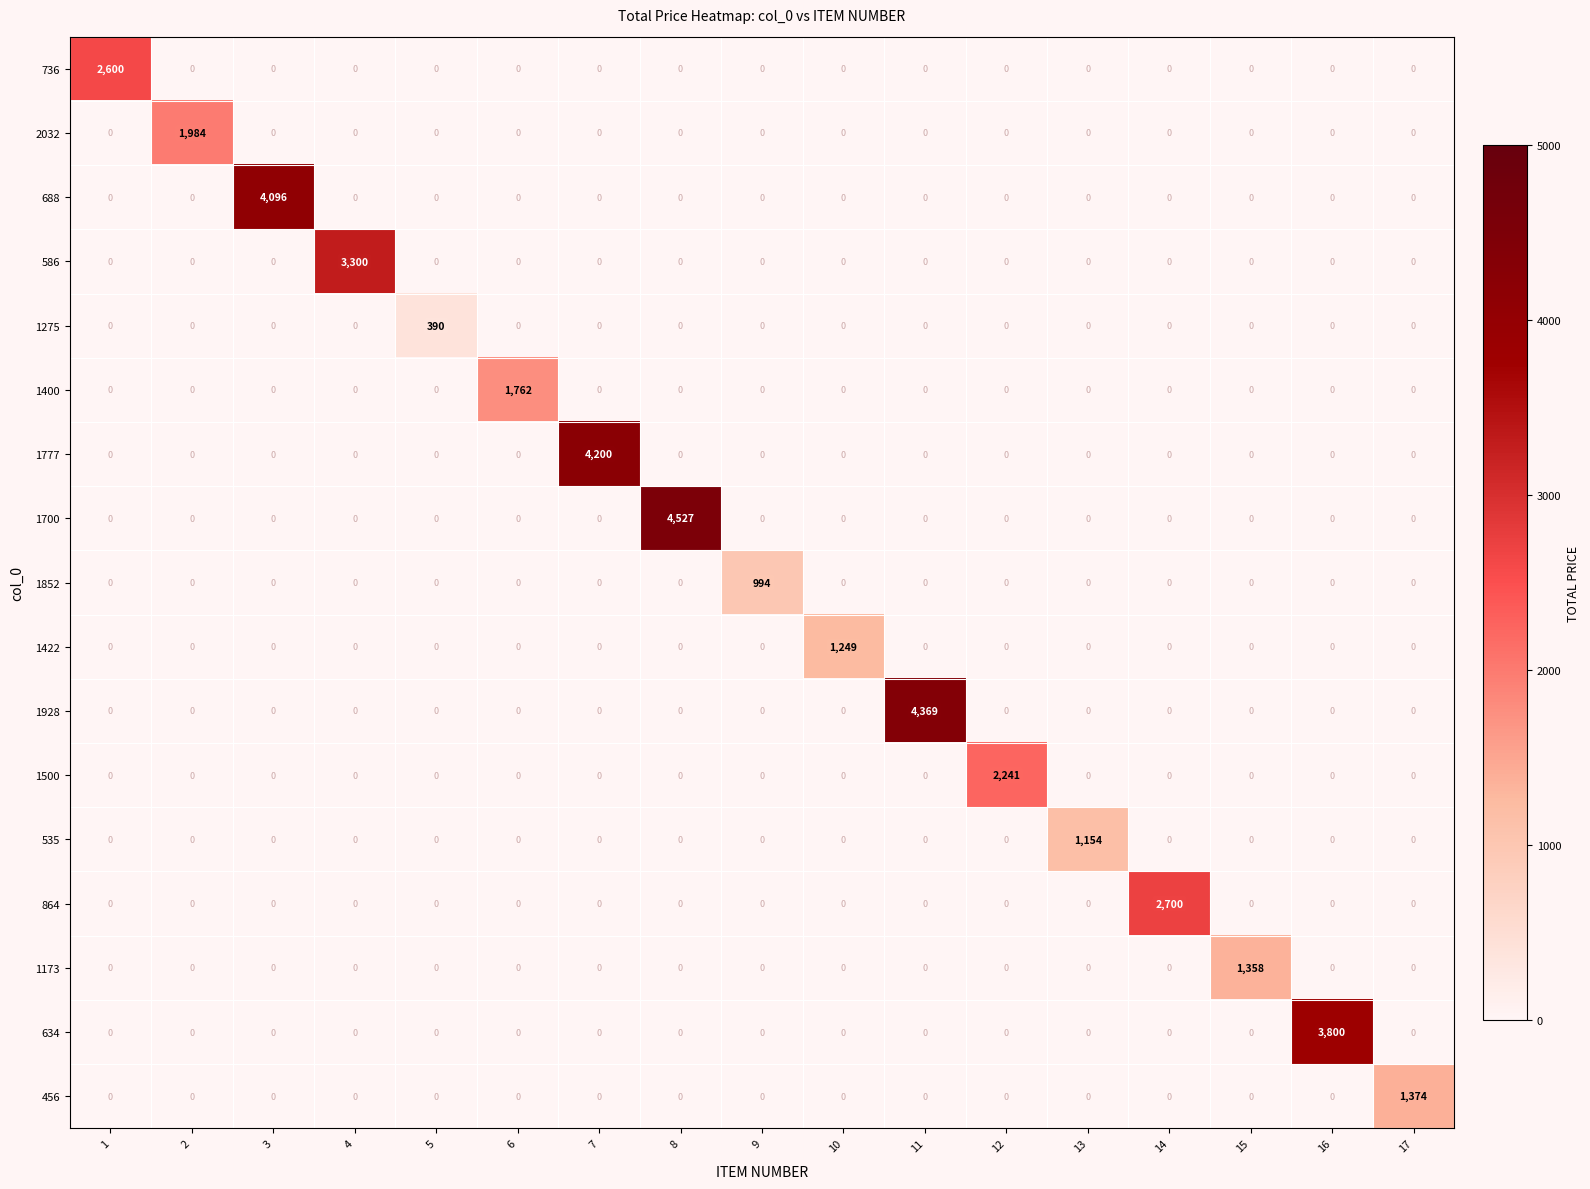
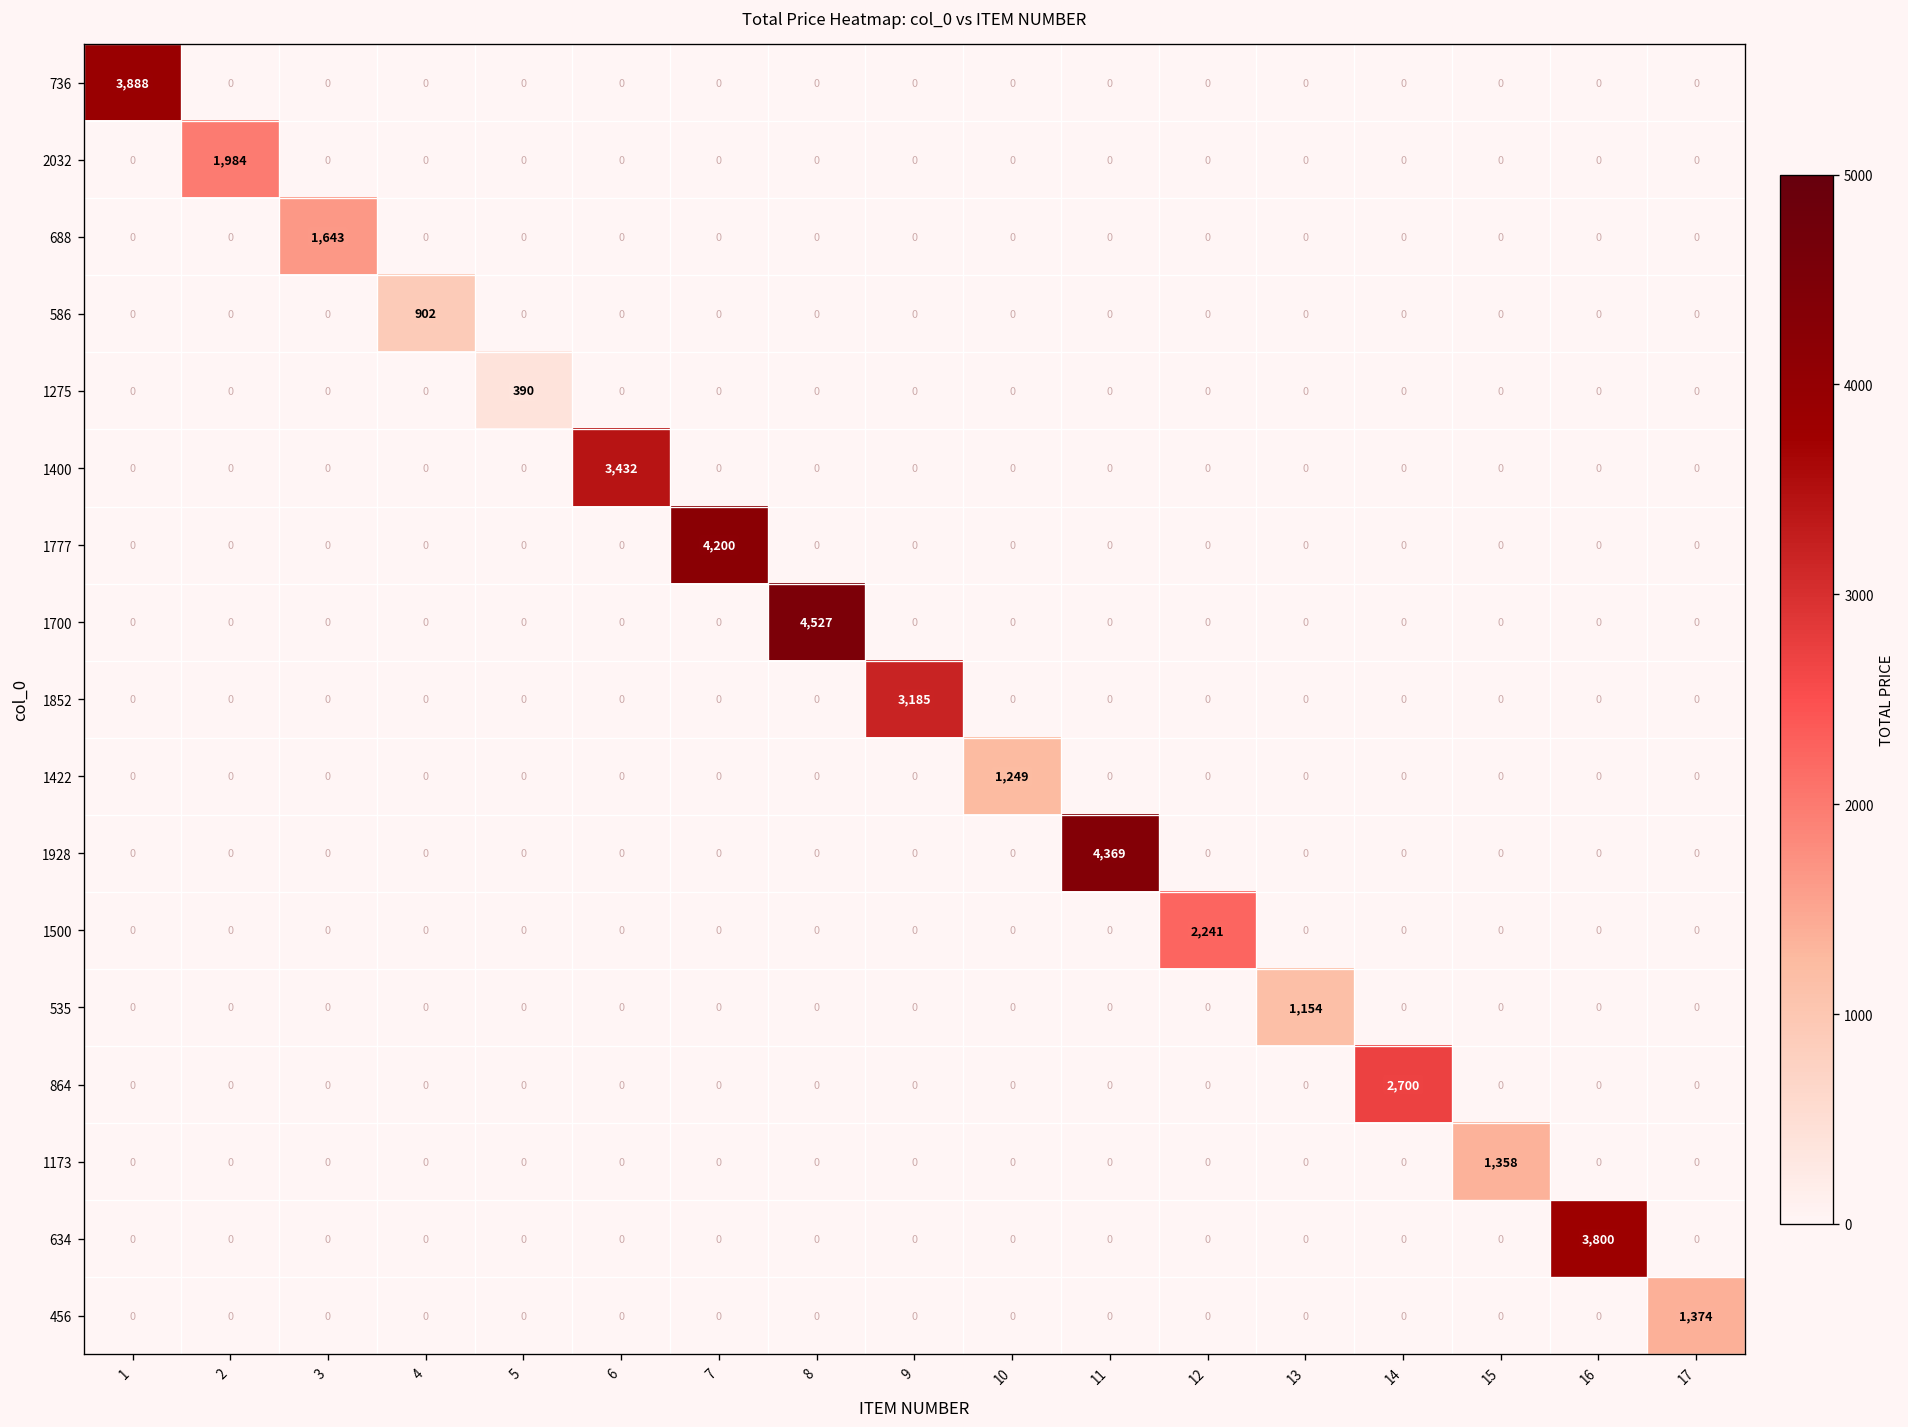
  {
    "736": {
-     "1": "2,600",
+     "1": "3,888",
      "2": "0",
      "3": "0",
      "4": "0",
      "5": "0",
      "6": "0",
      "7": "0",
      "8": "0",
      "9": "0",
      "10": "0",
      "11": "0",
      "12": "0",
      "13": "0",
      "14": "0",
      "15": "0",
      "16": "0",
      "17": "0"
    },
    "688": {
      "1": "0",
      "2": "0",
-     "3": "4,096",
+     "3": "1,643",
      "4": "0",
      "5": "0",
      "6": "0",
      "7": "0",
      "8": "0",
      "9": "0",
      "10": "0",
      "11": "0",
      "12": "0",
      "13": "0",
      "14": "0",
      "15": "0",
      "16": "0",
      "17": "0"
    },
    "586": {
      "1": "0",
      "2": "0",
      "3": "0",
-     "4": "3,300",
+     "4": "902",
      "5": "0",
      "6": "0",
      "7": "0",
      "8": "0",
      "9": "0",
      "10": "0",
      "11": "0",
      "12": "0",
      "13": "0",
      "14": "0",
      "15": "0",
      "16": "0",
      "17": "0"
    },
    "1400": {
      "1": "0",
      "2": "0",
      "3": "0",
      "4": "0",
      "5": "0",
-     "6": "1,762",
+     "6": "3,432",
      "7": "0",
      "8": "0",
      "9": "0",
      "10": "0",
      "11": "0",
      "12": "0",
      "13": "0",
      "14": "0",
      "15": "0",
      "16": "0",
      "17": "0"
    },
    "1852": {
      "1": "0",
      "2": "0",
      "3": "0",
      "4": "0",
      "5": "0",
      "6": "0",
      "7": "0",
      "8": "0",
-     "9": "994",
+     "9": "3,185",
      "10": "0",
      "11": "0",
      "12": "0",
      "13": "0",
      "14": "0",
      "15": "0",
      "16": "0",
      "17": "0"
    }
  }
